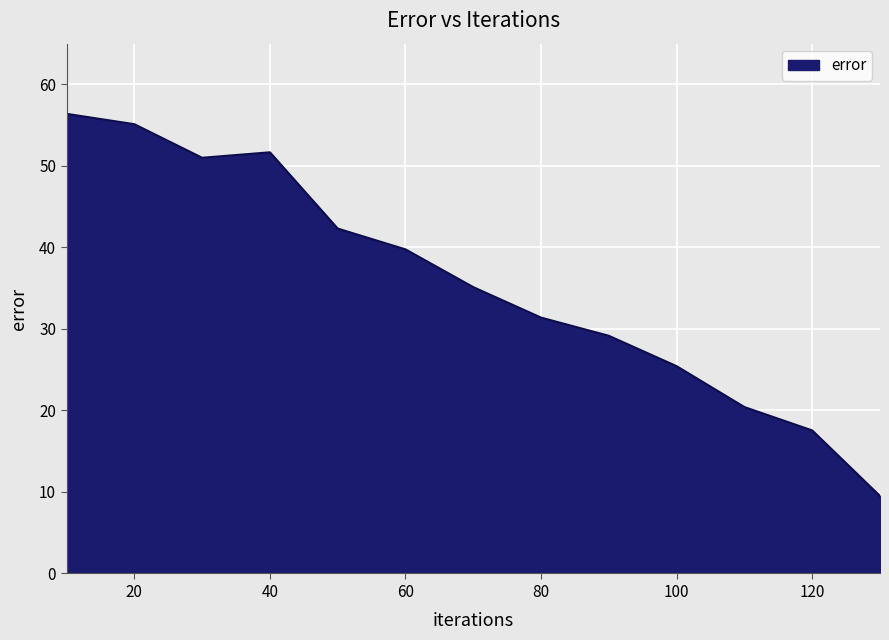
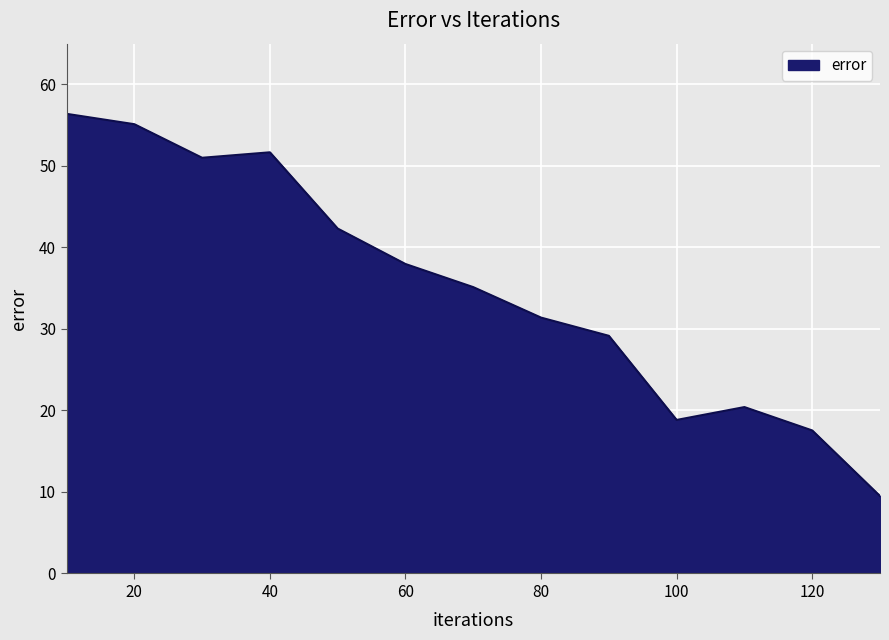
  {
    "20": 55,
    "40": 52,
-   "60": 40,
+   "60": 38,
    "80": 31,
-   "100": 25,
+   "100": 19,
    "120": 18
  }
